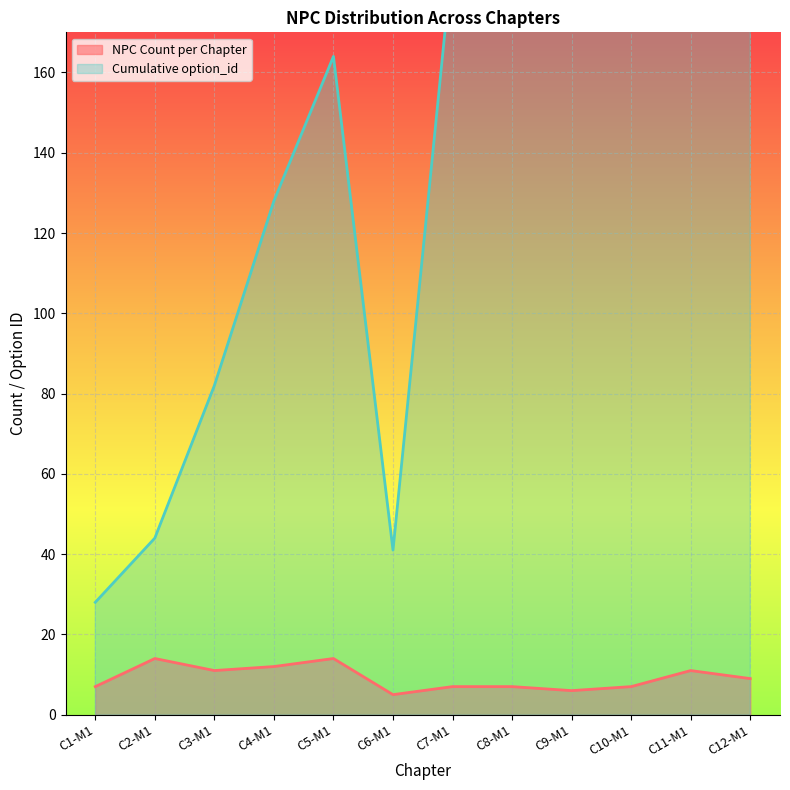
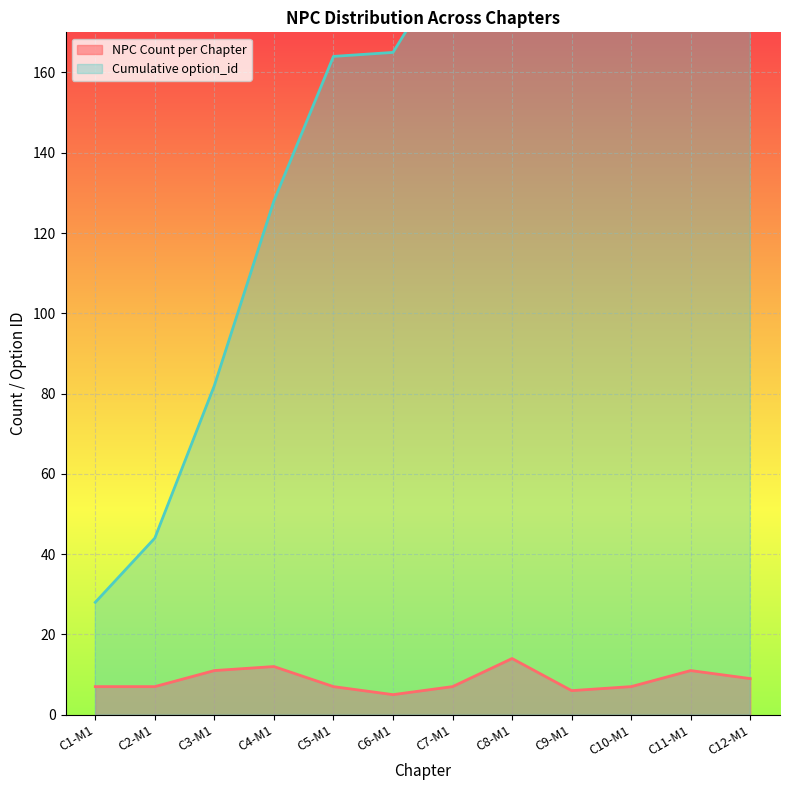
  {
    "NPC Count per Chapter": {
      "C1-M1": 7,
-     "C2-M1": 14,
+     "C2-M1": 7,
      "C3-M1": 11,
      "C4-M1": 12,
-     "C5-M1": 14,
+     "C5-M1": 7,
      "C6-M1": 5,
      "C7-M1": 7,
-     "C8-M1": 7,
+     "C8-M1": 14,
      "C9-M1": 6,
      "C10-M1": 7,
      "C11-M1": 11,
      "C12-M1": 9
    },
    "Cumulative option_id": {
      "C1-M1": 28,
      "C2-M1": 44,
      "C3-M1": 82,
      "C4-M1": 128,
      "C5-M1": 164,
-     "C6-M1": 41
+     "C6-M1": 165
    }
  }
